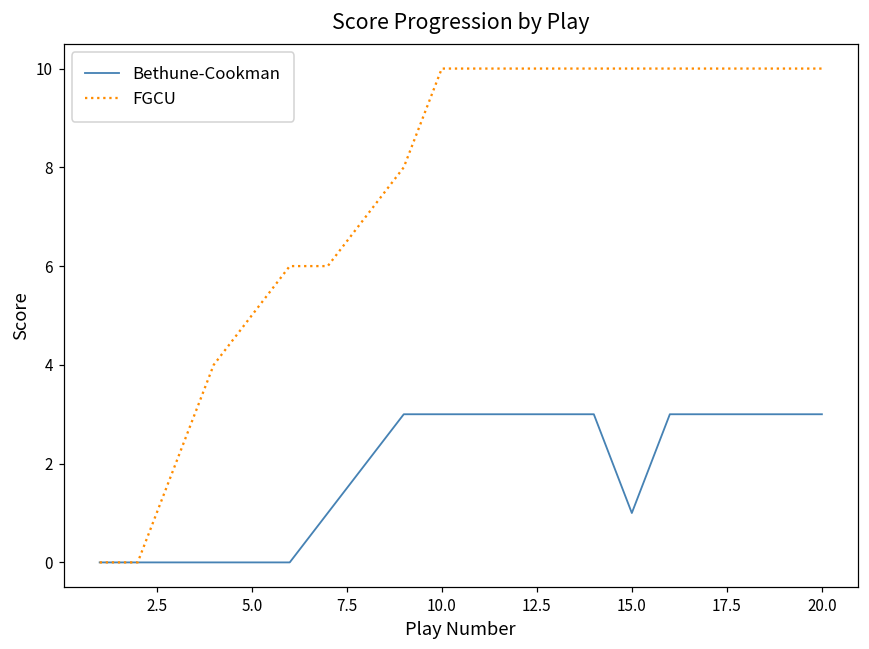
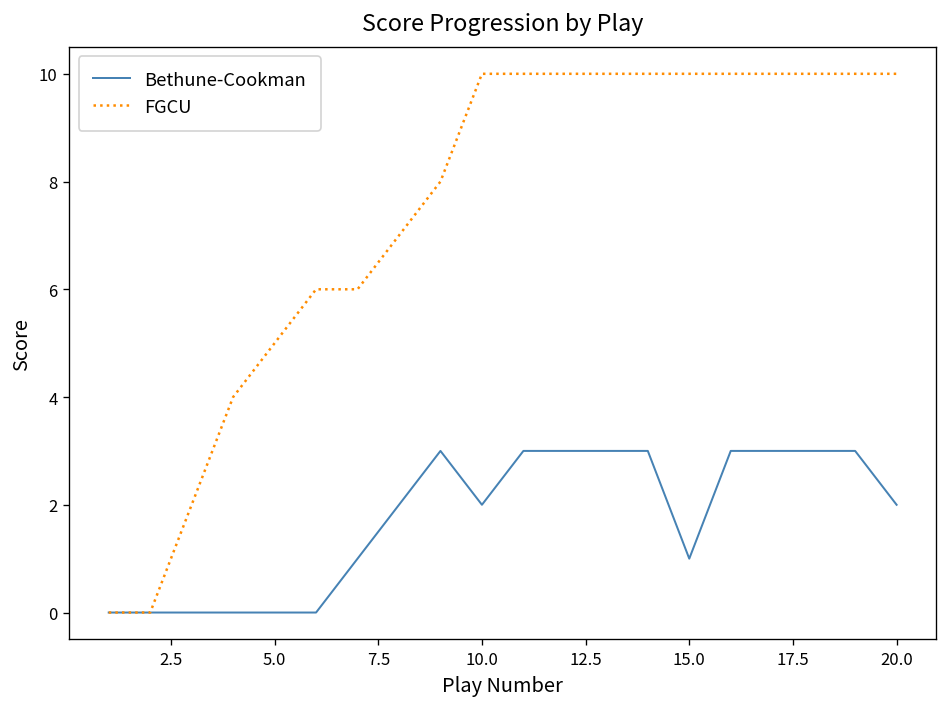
  {
    "Bethune-Cookman": {
      "5.0": 0,
-     "10.0": 3,
+     "10.0": 2,
      "15.0": 1,
-     "20.0": 3
+     "20.0": 2
    },
    "FGCU": {
      "5.0": 5,
      "10.0": 10,
      "15.0": 10,
      "20.0": 10
    }
  }
